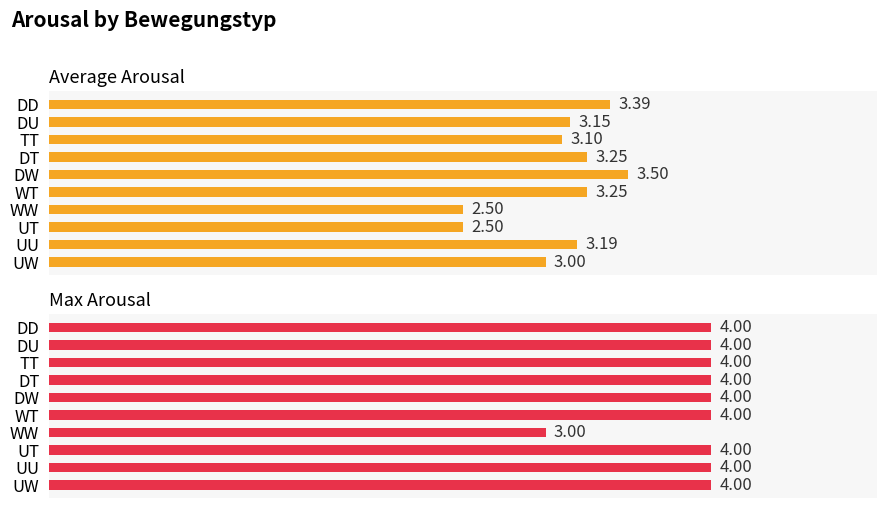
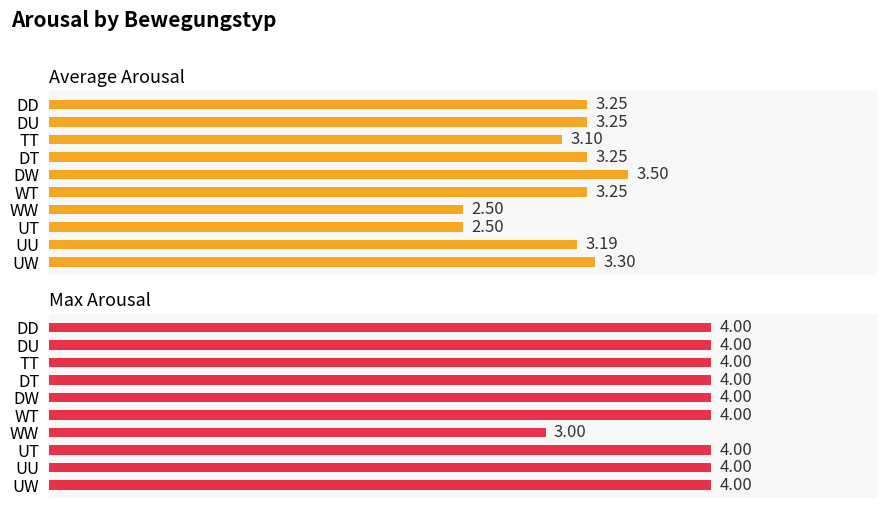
  {
    "Average Arousal": {
-     "DD": 3.39,
-     "DU": 3.15,
+     "DD": 3.25,
+     "DU": 3.25,
      "TT": 3.10,
      "DT": 3.25,
      "DW": 3.50,
      "WT": 3.25,
      "WW": 2.50,
      "UT": 2.50,
      "UU": 3.19,
-     "UW": 3.00
+     "UW": 3.30
    },
    "Max Arousal": {
      "DD": 4.00,
      "DU": 4.00,
      "TT": 4.00,
      "DT": 4.00,
      "DW": 4.00,
      "WT": 4.00,
      "WW": 3.00,
      "UT": 4.00,
      "UU": 4.00,
      "UW": 4.00
    }
  }
